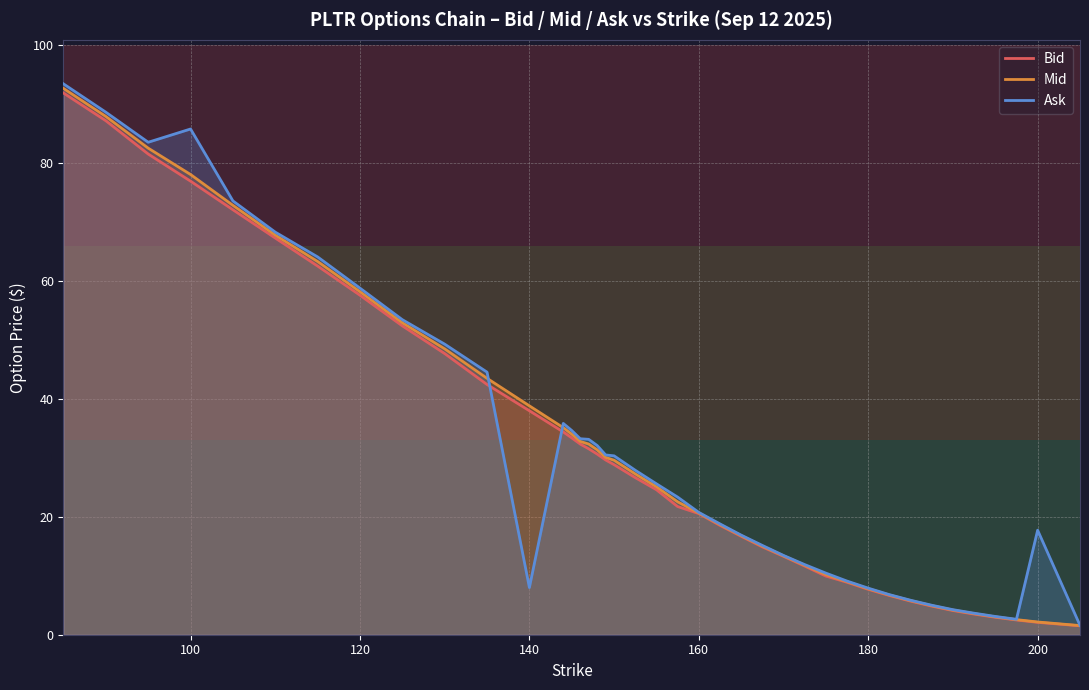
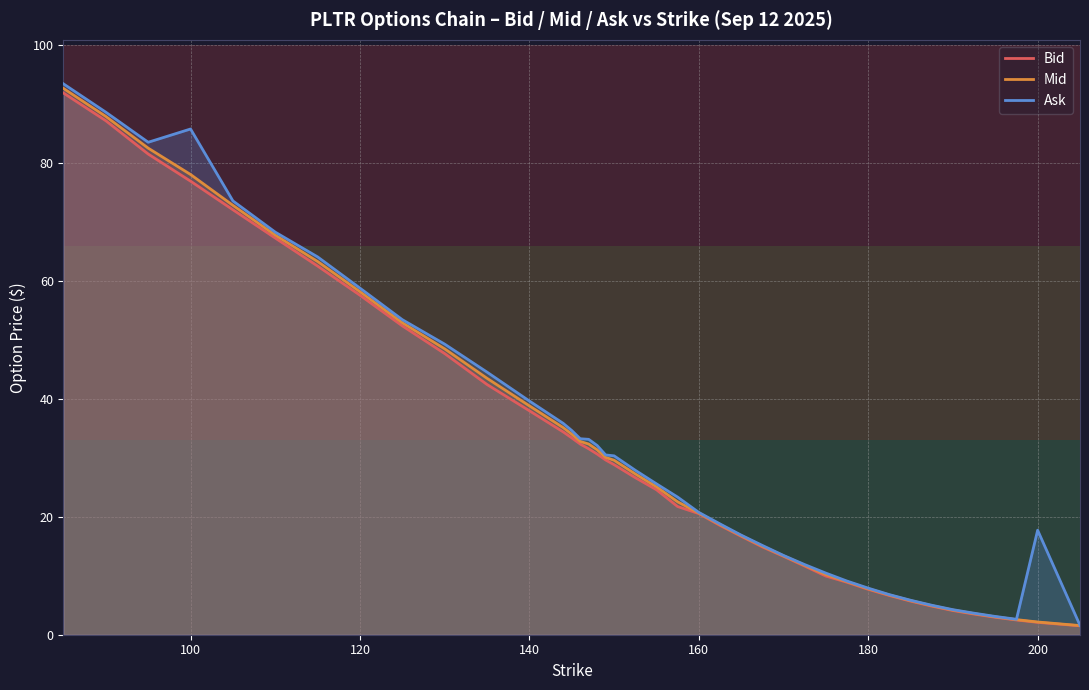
  {
    "Ask": {
      "100": 86,
      "120": 59,
-     "140": 8,
+     "140": 40,
      "200": 18
    }
  }
